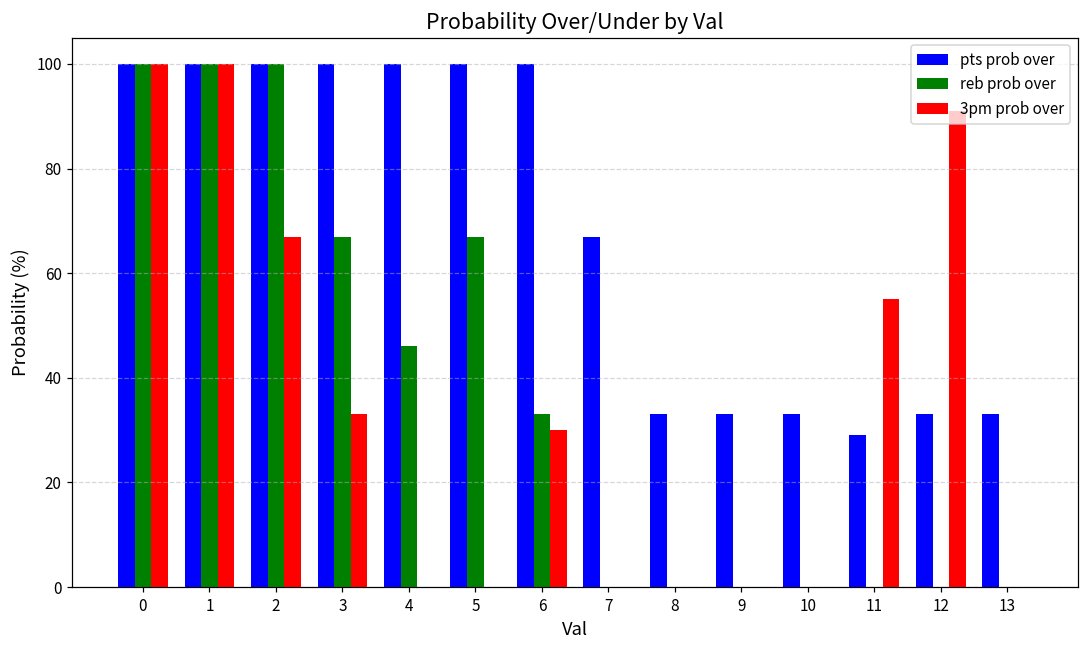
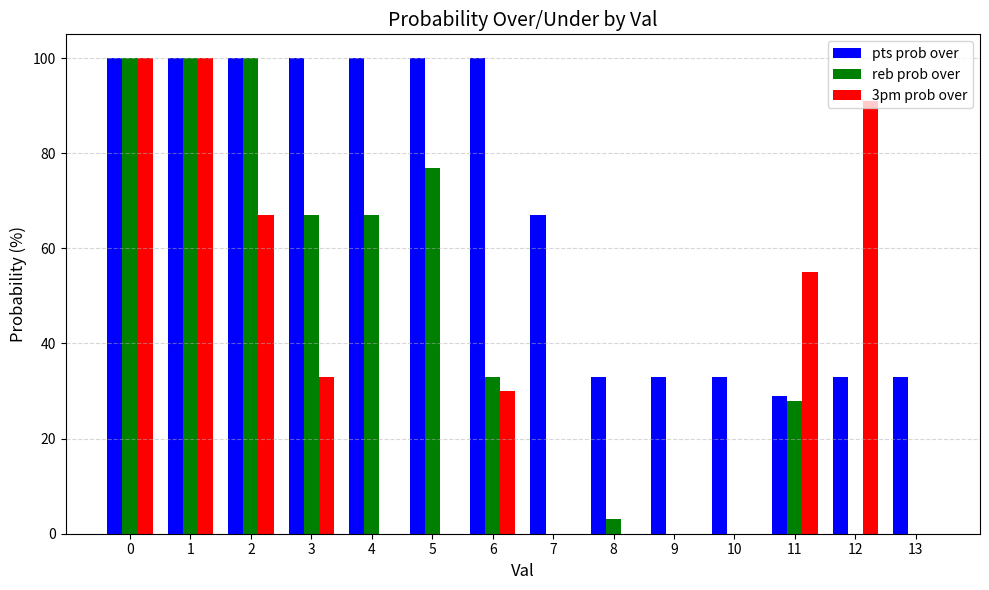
  {
    "pts prob over": {
      "0": 100,
      "1": 100,
      "2": 100,
      "3": 100,
      "4": 100,
      "5": 100,
      "6": 100,
      "7": 67,
      "8": 33,
      "9": 33,
      "10": 33,
      "11": 29,
      "12": 33,
      "13": 33
    },
    "reb prob over": {
      "0": 100,
      "1": 100,
      "2": 100,
      "3": 67,
-     "4": 46,
-     "5": 67,
+     "4": 67,
+     "5": 77,
      "6": 33,
      "7": 0,
-     "8": 0,
+     "8": 3,
      "9": 0,
      "10": 0,
-     "11": 0,
+     "11": 28,
      "12": 0,
      "13": 0
    },
    "3pm prob over": {
      "0": 100,
      "1": 100,
      "2": 67,
      "3": 33,
      "4": 0,
      "5": 0,
      "6": 30,
      "7": 0,
      "8": 0,
      "9": 0,
      "10": 0,
      "11": 55,
      "13": 0
    }
  }
